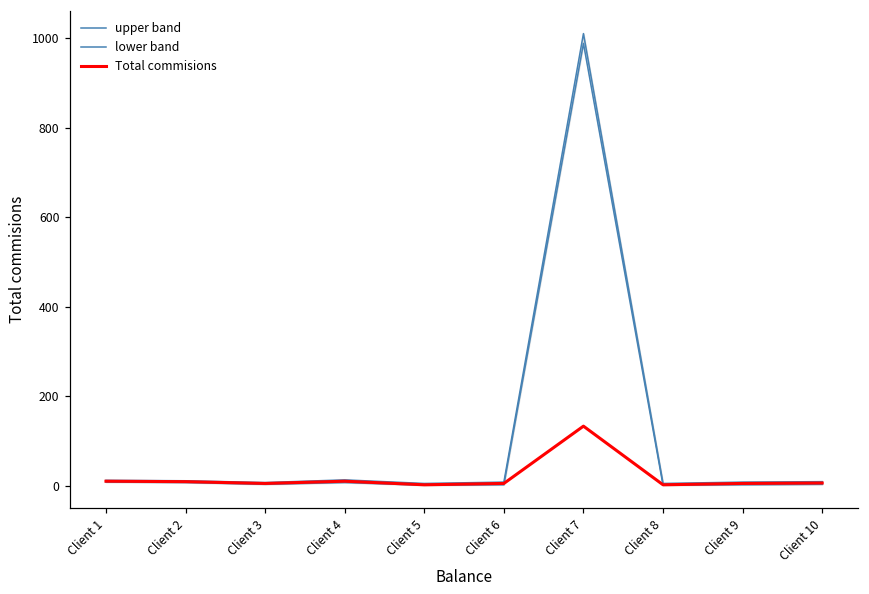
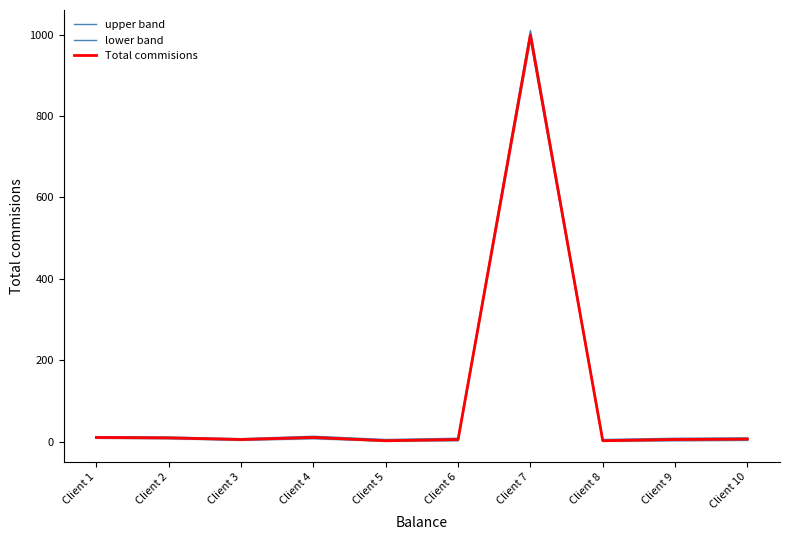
  {
    "Total commisions": {
-     "Client 7": 130
+     "Client 7": 1000
    }
  }
